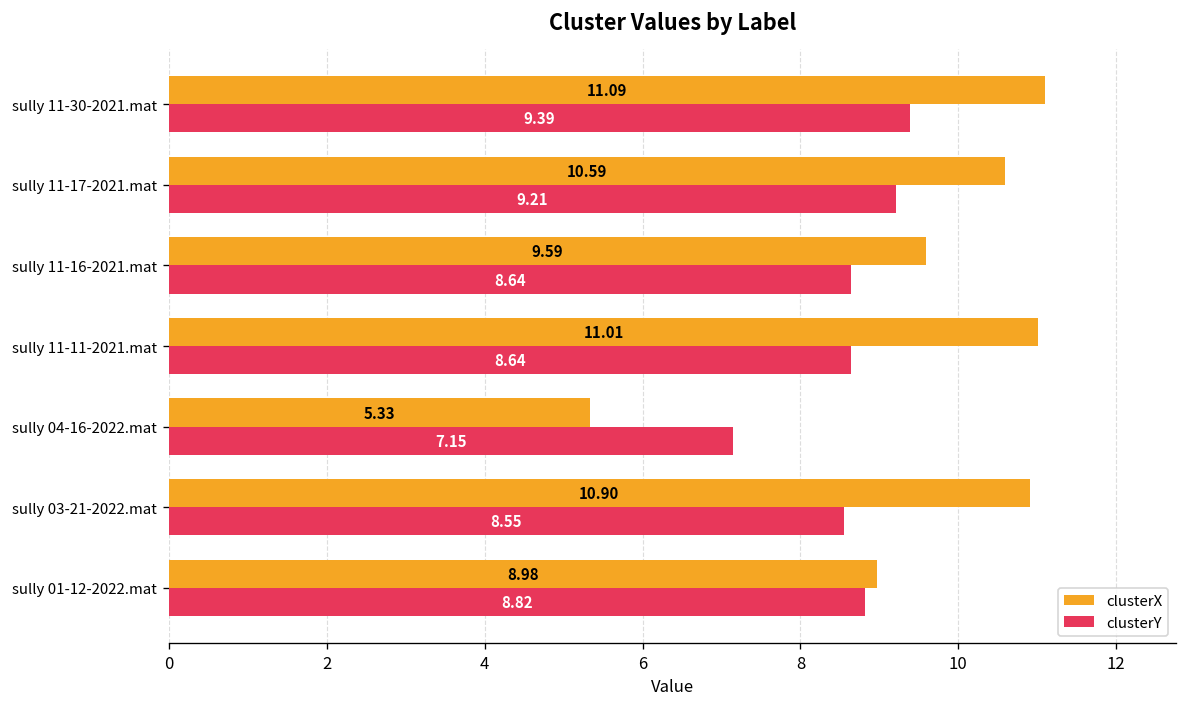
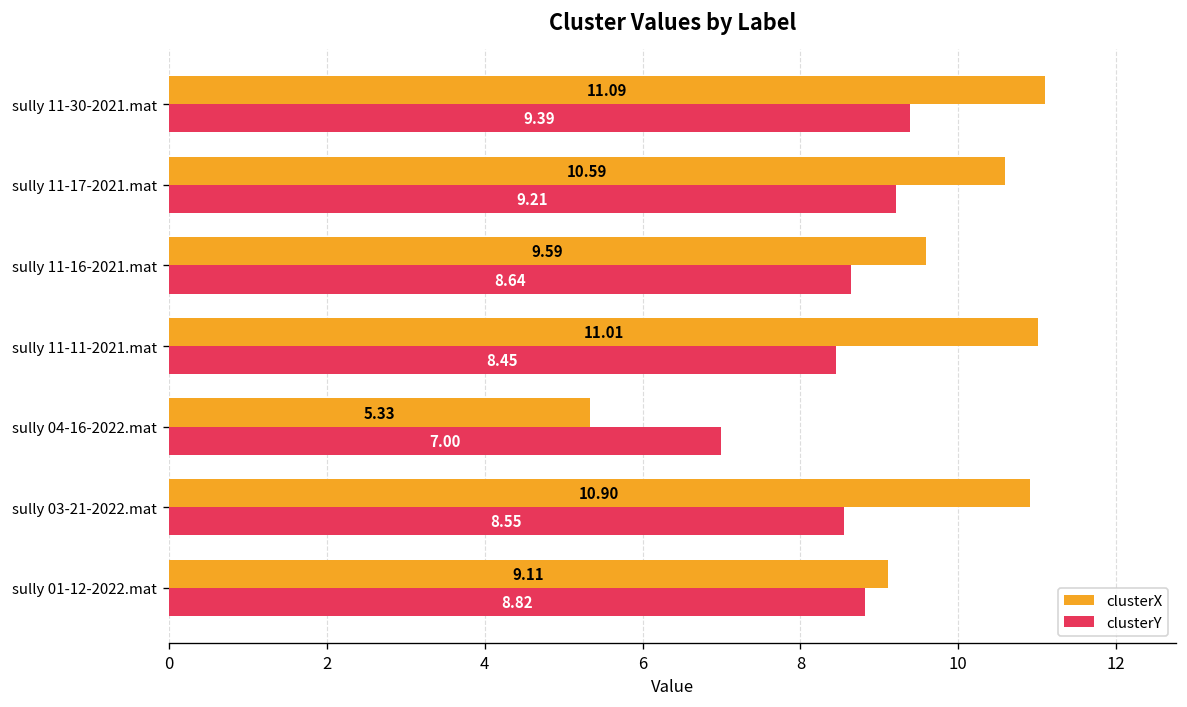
  {
    "clusterX": {
      "sully 11-30-2021.mat": 11.09,
      "sully 11-17-2021.mat": 10.59,
      "sully 11-16-2021.mat": 9.59,
      "sully 11-11-2021.mat": 11.01,
      "sully 04-16-2022.mat": 5.33,
      "sully 03-21-2022.mat": 10.90,
-     "sully 01-12-2022.mat": 8.98
+     "sully 01-12-2022.mat": 9.11
    },
    "clusterY": {
      "sully 11-30-2021.mat": 9.39,
      "sully 11-17-2021.mat": 9.21,
      "sully 11-16-2021.mat": 8.64,
-     "sully 11-11-2021.mat": 8.64,
-     "sully 04-16-2022.mat": 7.15,
+     "sully 11-11-2021.mat": 8.45,
+     "sully 04-16-2022.mat": 7.00,
      "sully 03-21-2022.mat": 8.55,
      "sully 01-12-2022.mat": 8.82
    }
  }
